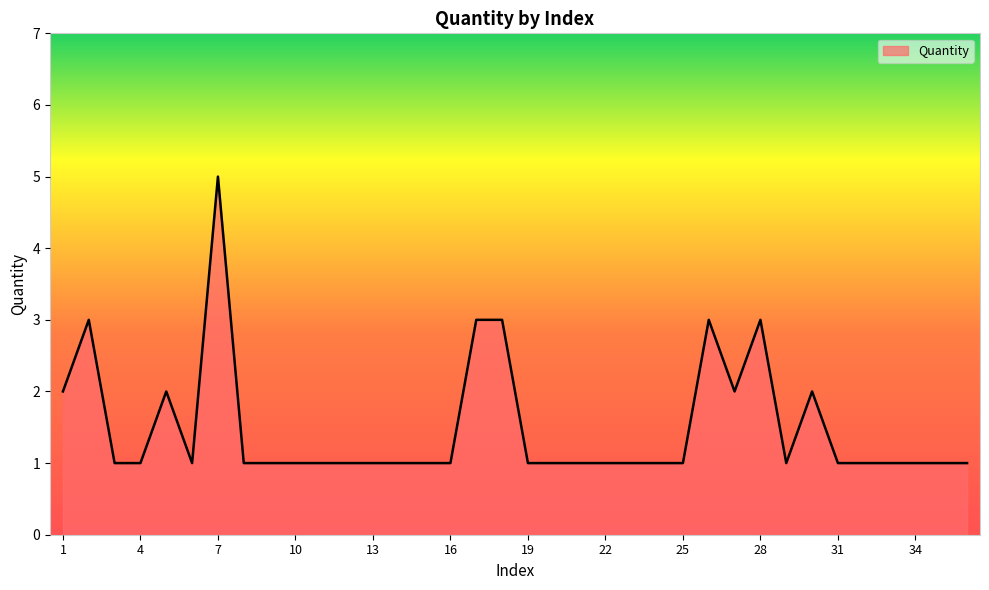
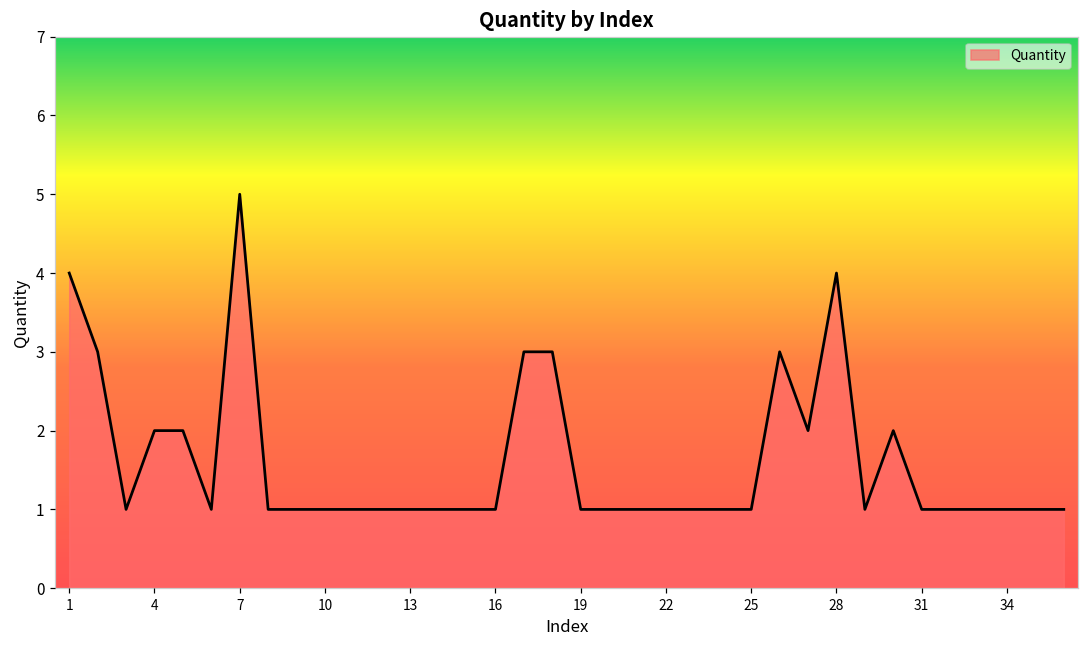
  {
-   "1": 2,
-   "4": 1,
+   "1": 4,
+   "4": 2,
    "7": 5,
    "10": 1,
    "13": 1,
    "16": 1,
    "19": 1,
    "22": 1,
    "25": 1,
-   "28": 3,
+   "28": 4,
    "31": 1,
    "34": 1
  }
